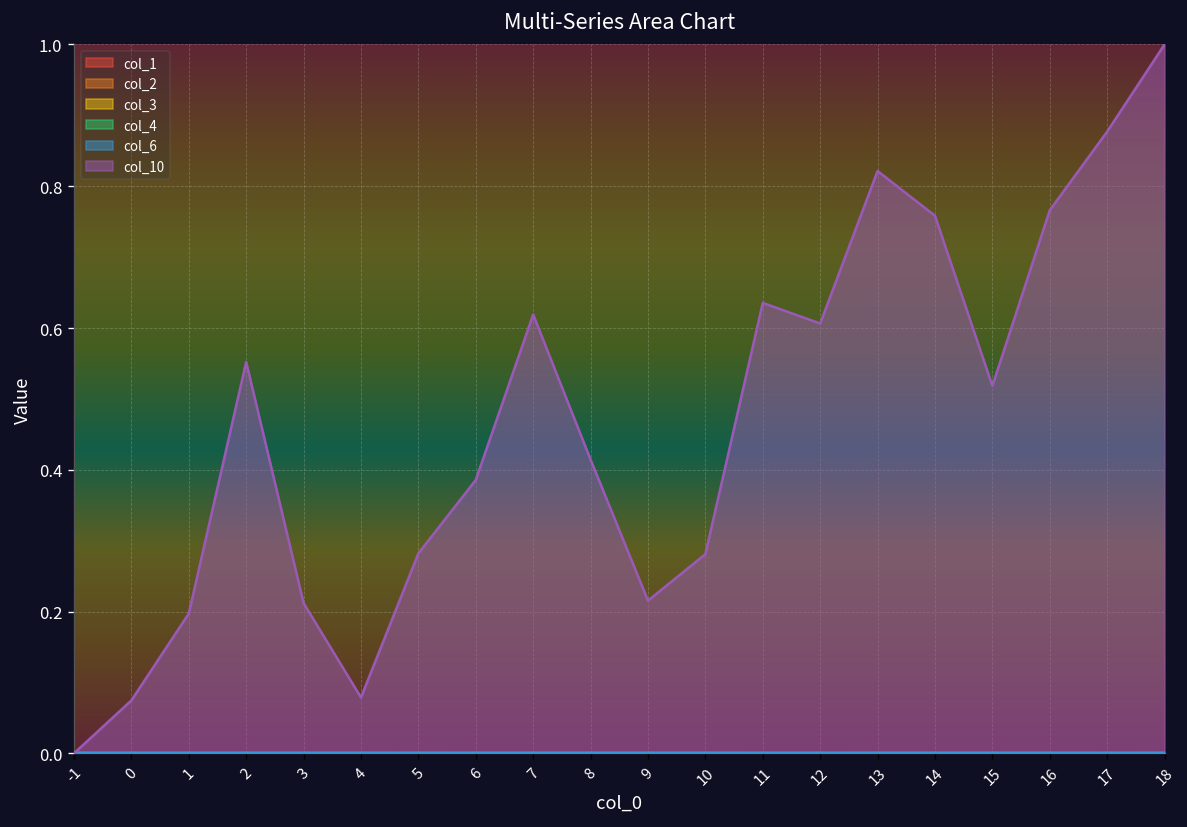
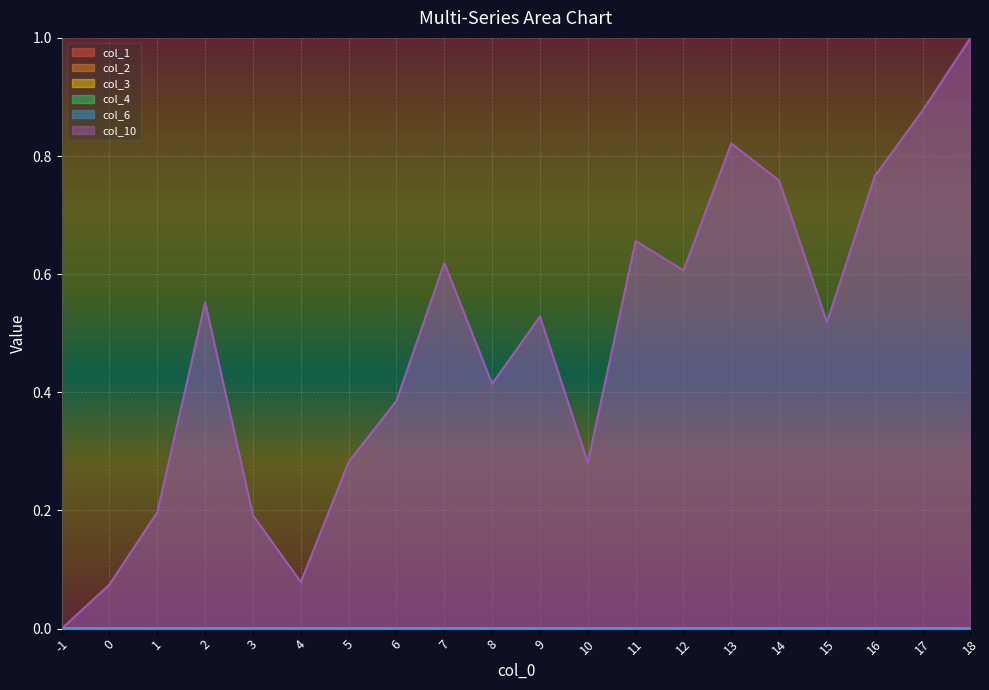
  {
    "col_10": {
      "0": 0.07,
      "1": 0.20,
      "2": 0.55,
-     "3": 0.21,
+     "3": 0.19,
      "4": 0.08,
      "5": 0.28,
      "6": 0.39,
      "7": 0.62,
      "8": 0.41,
-     "9": 0.22,
+     "9": 0.53,
      "10": 0.28,
-     "11": 0.64,
+     "11": 0.66,
      "12": 0.61,
      "13": 0.82,
      "14": 0.76,
      "15": 0.52,
      "16": 0.77,
      "17": 0.88,
      "18": 1.00
    }
  }
